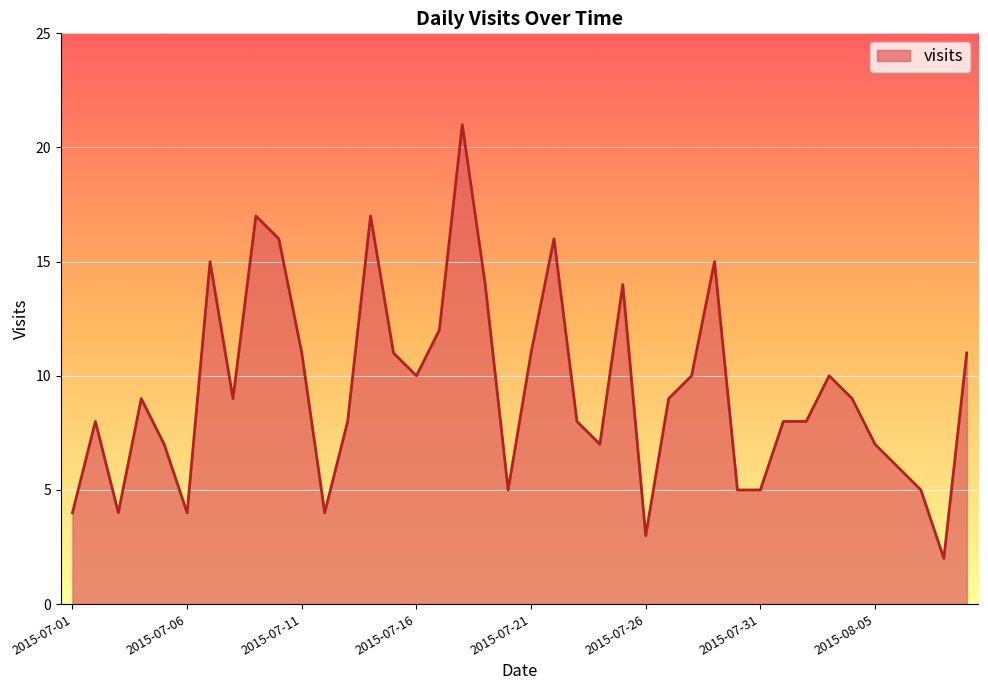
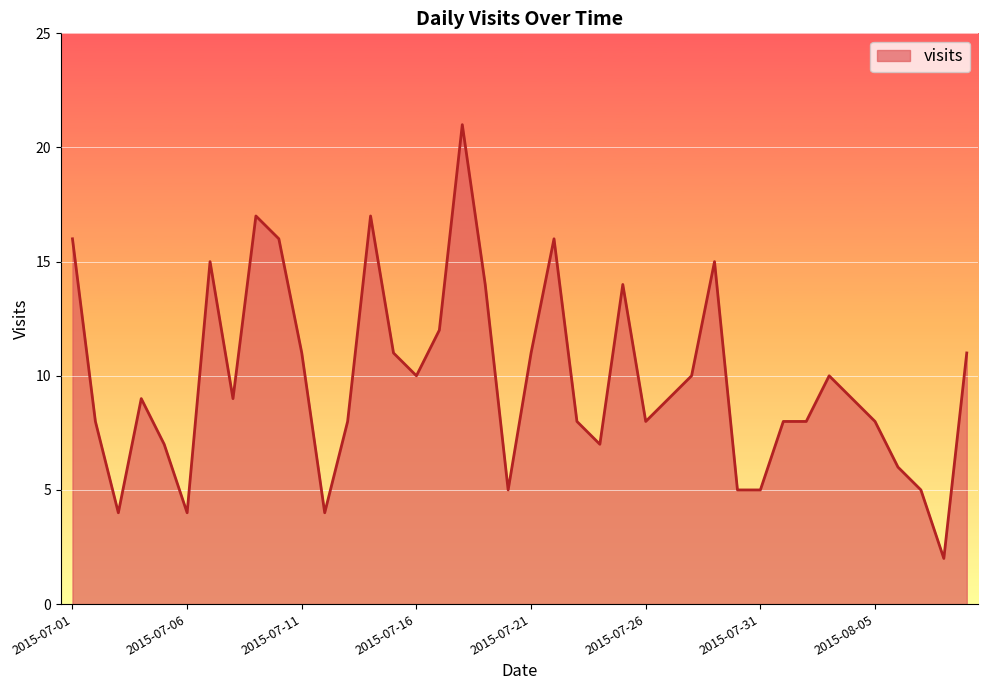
  {
-   "2015-07-01": 4,
+   "2015-07-01": 16,
    "2015-07-06": 4,
    "2015-07-11": 11,
    "2015-07-16": 10,
    "2015-07-21": 11,
-   "2015-07-26": 3,
+   "2015-07-26": 8,
    "2015-07-31": 5,
-   "2015-08-05": 7
+   "2015-08-05": 8
  }
